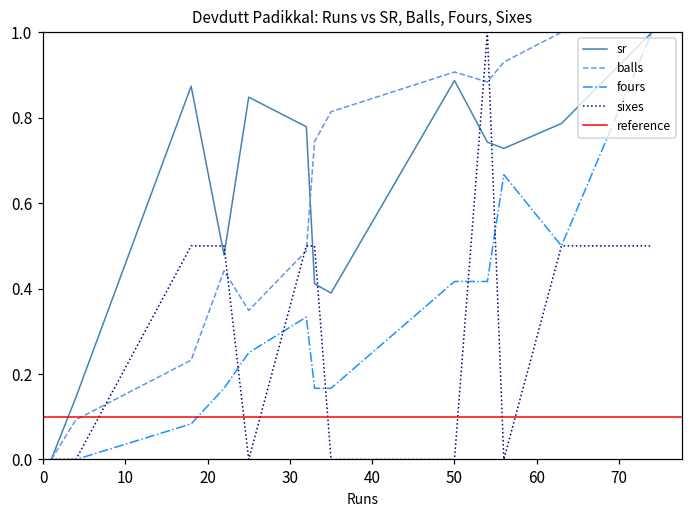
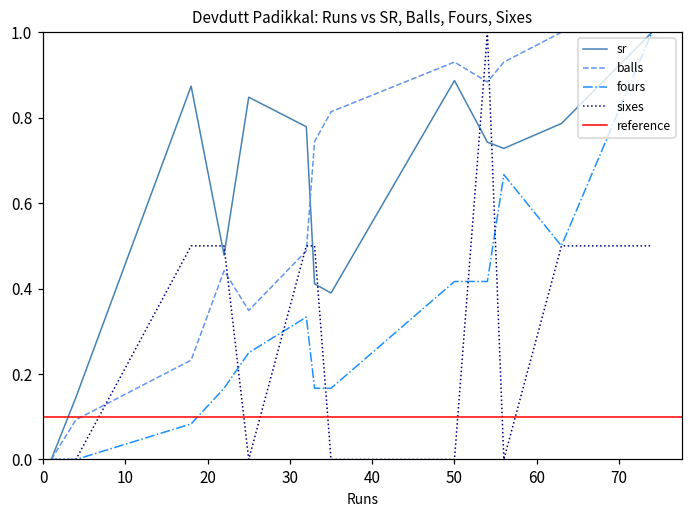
  {
    "sr": {
      "50": 0.89
    },
    "balls": {
-     "50": 0.91
+     "50": 0.93
    },
    "fours": {
      "50": 0.42
    },
    "sixes": {
      "50": 0.00
    }
  }
